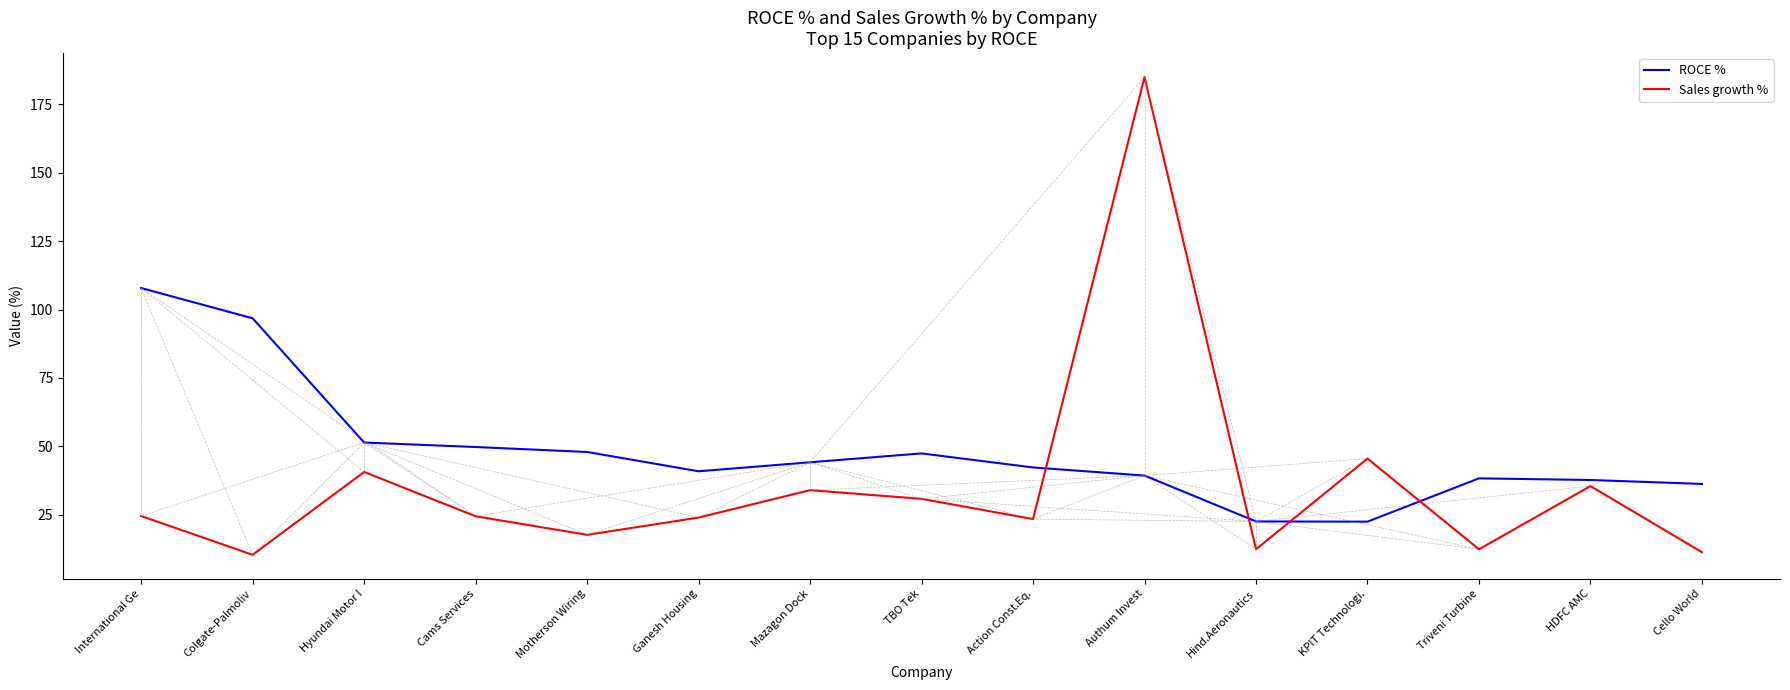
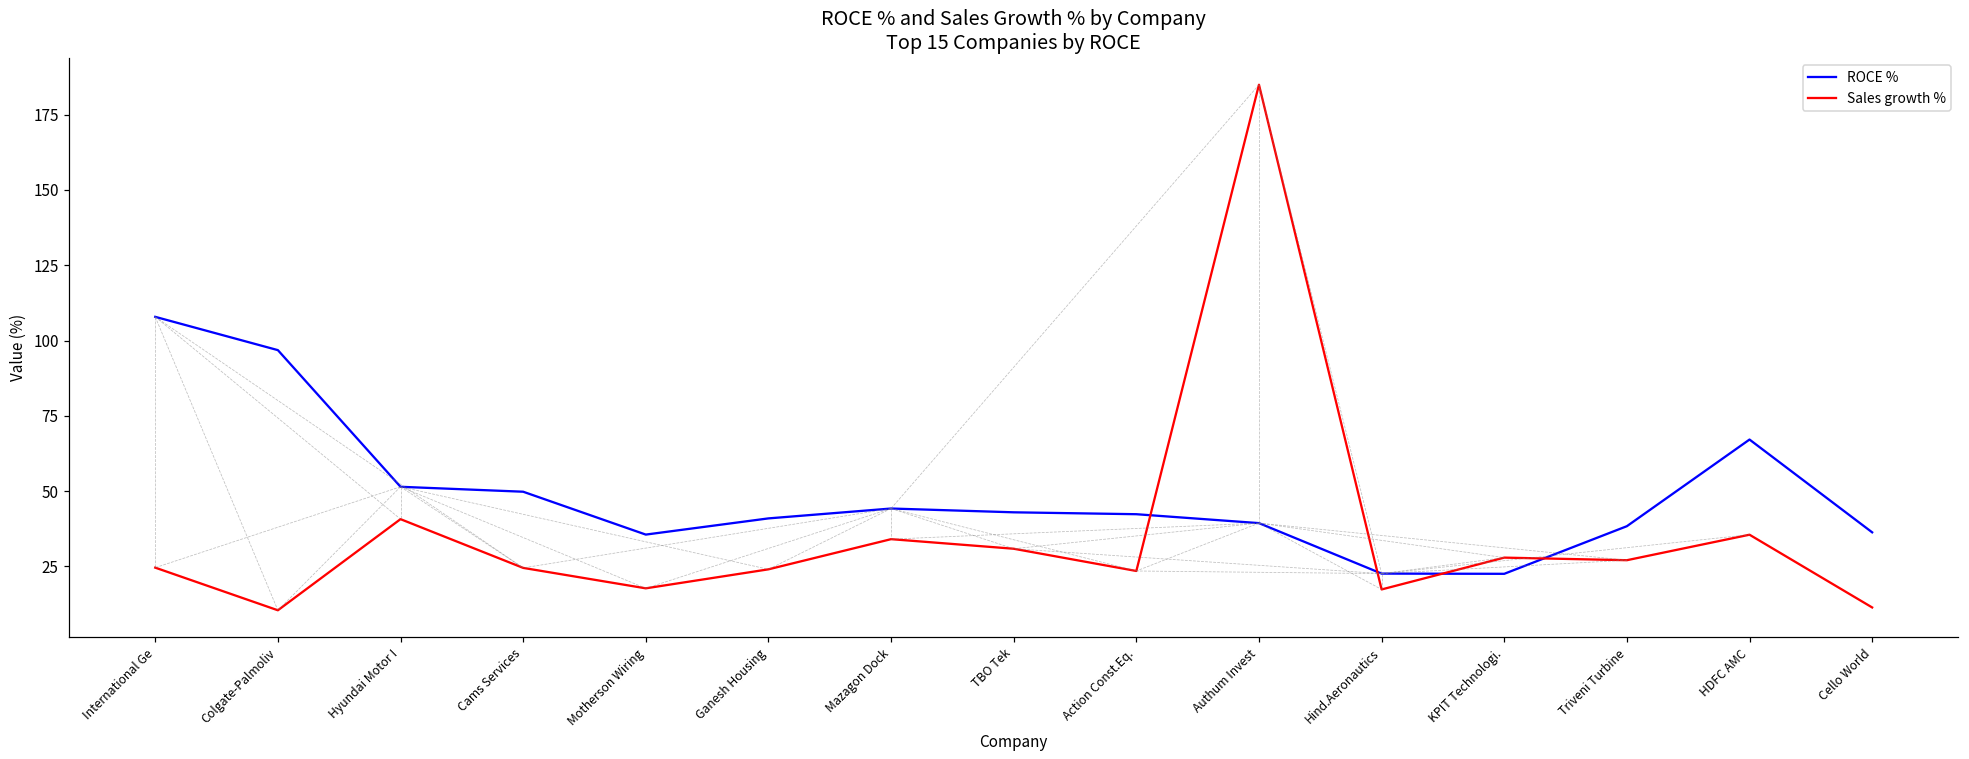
  {
    "ROCE %": {
      "Colgate-Palmoliv": 97,
      "Cams Services": 50,
-     "Motherson Wiring": 48,
+     "Motherson Wiring": 36,
      "Ganesh Housing": 41,
-     "TBO Tek": 47,
+     "TBO Tek": 43,
      "Action Const.Eq.": 42,
      "KPIT Technologi.": 23,
      "Triveni Turbine": 38,
-     "HDFC AMC": 38,
+     "HDFC AMC": 67,
      "Cello World": 36
    },
    "Sales growth %": {
-     "Hind.Aeronautics": 12,
-     "KPIT Technologi.": 46,
-     "Triveni Turbine": 12,
+     "Hind.Aeronautics": 17,
+     "KPIT Technologi.": 28,
+     "Triveni Turbine": 27,
      "Cello World": 11
    }
  }
